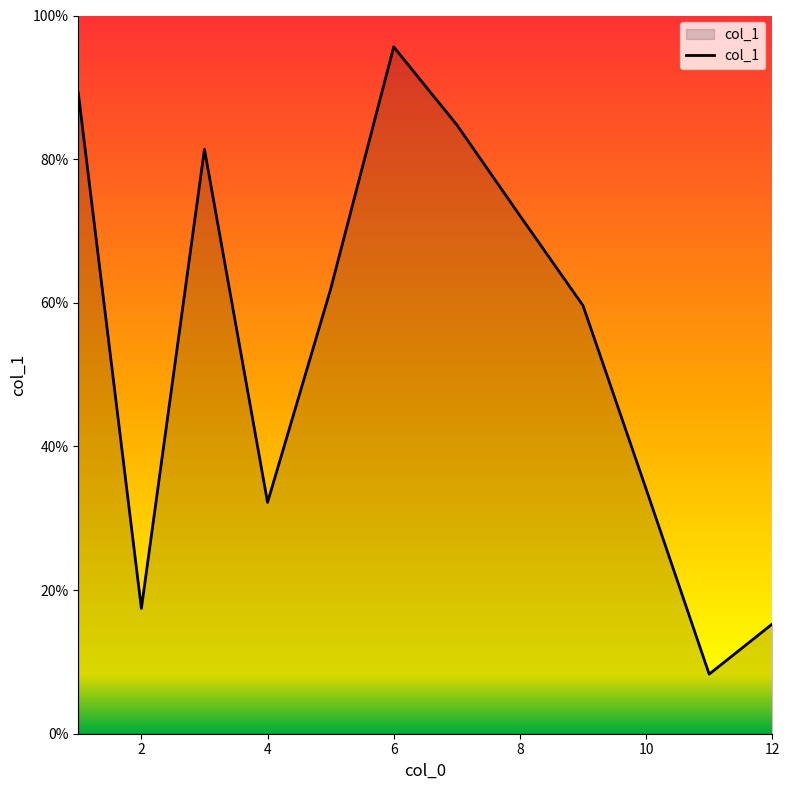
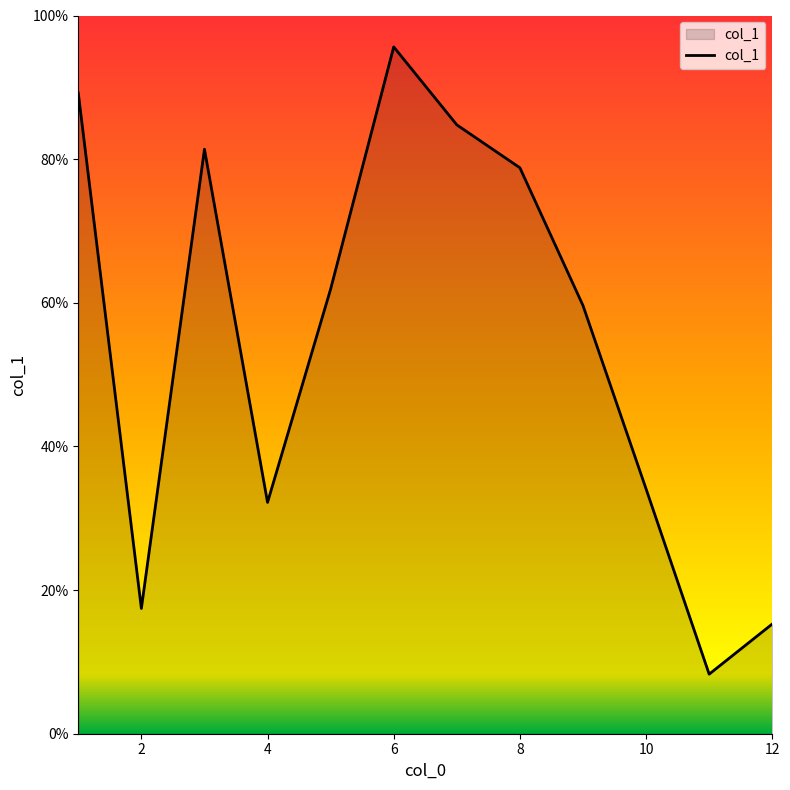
  {
    "2": "17%",
    "4": "32%",
    "6": "96%",
-   "8": "72%",
+   "8": "79%",
    "10": "34%",
    "12": "15%"
  }
